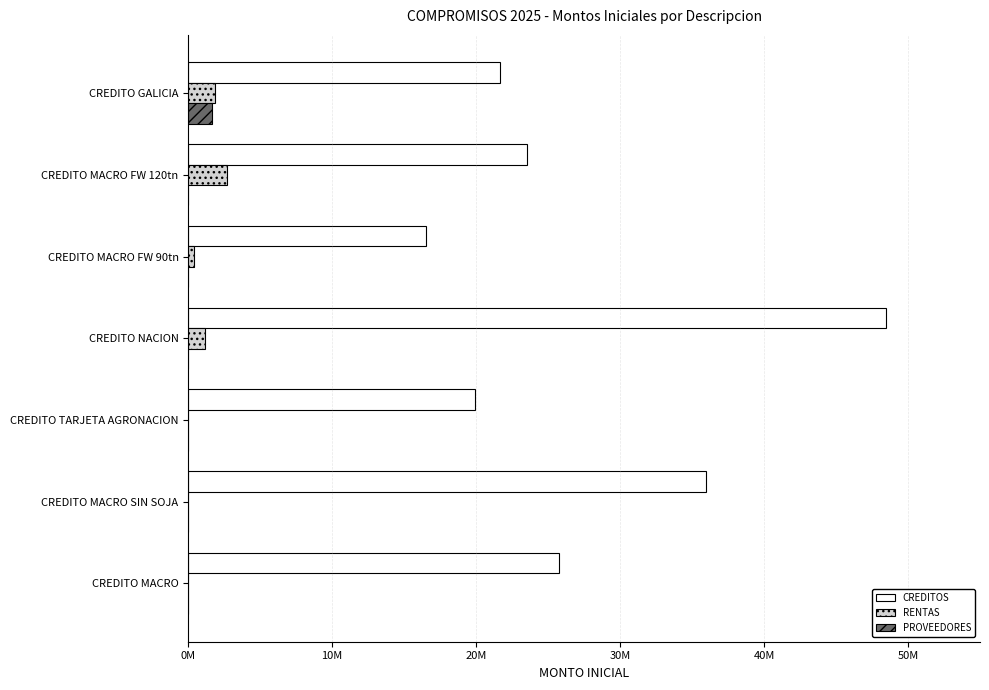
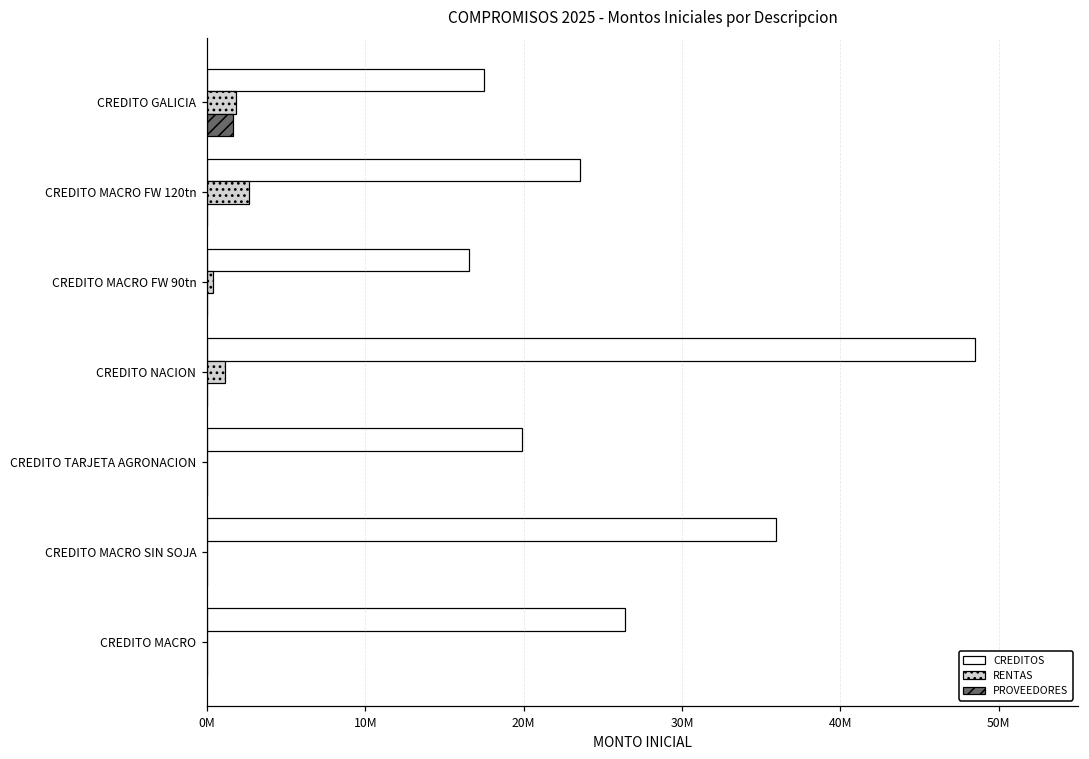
  {
    "CREDITOS": {
-     "CREDITO GALICIA": 21600000,
+     "CREDITO GALICIA": 17500000,
      "CREDITO MACRO FW 120tn": 23500000,
      "CREDITO MACRO FW 90tn": 16500000,
      "CREDITO NACION": 48500000,
      "CREDITO TARJETA AGRONACION": 19900000,
      "CREDITO MACRO SIN SOJA": 36000000,
-     "CREDITO MACRO": 25800000
+     "CREDITO MACRO": 26400000
    },
    "RENTAS": {
      "CREDITO GALICIA": 1800000,
      "CREDITO MACRO FW 120tn": 2700000,
      "CREDITO MACRO FW 90tn": 400000,
      "CREDITO NACION": 1200000,
      "CREDITO TARJETA AGRONACION": 0,
      "CREDITO MACRO SIN SOJA": 0,
      "CREDITO MACRO": 0
    },
    "PROVEEDORES": {
      "CREDITO GALICIA": 1700000,
      "CREDITO MACRO FW 120tn": 0,
      "CREDITO MACRO FW 90tn": 0,
      "CREDITO NACION": 0,
      "CREDITO TARJETA AGRONACION": 0,
      "CREDITO MACRO SIN SOJA": 0,
      "CREDITO MACRO": 0
    }
  }
